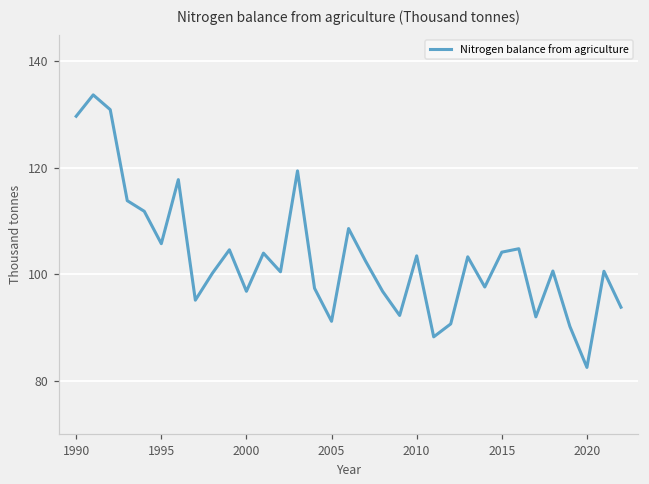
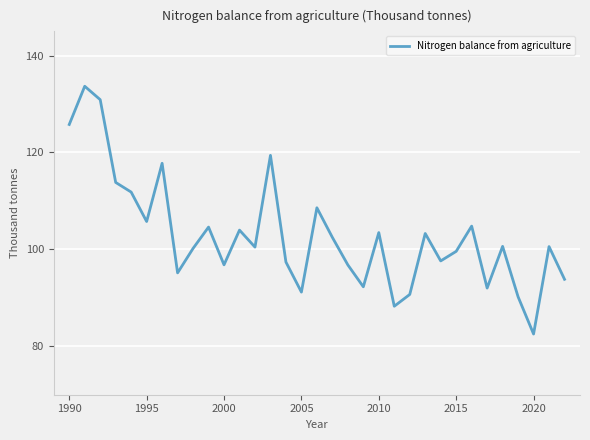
  {
-   "1990": 130,
+   "1990": 126,
    "1995": 106,
    "2000": 97,
    "2005": 91,
    "2010": 103,
-   "2015": 104,
+   "2015": 100,
    "2020": 83
  }
